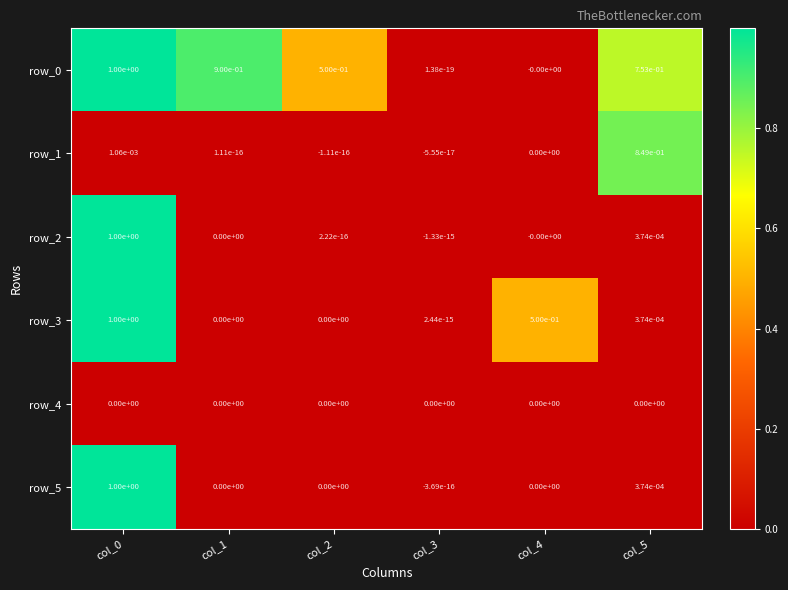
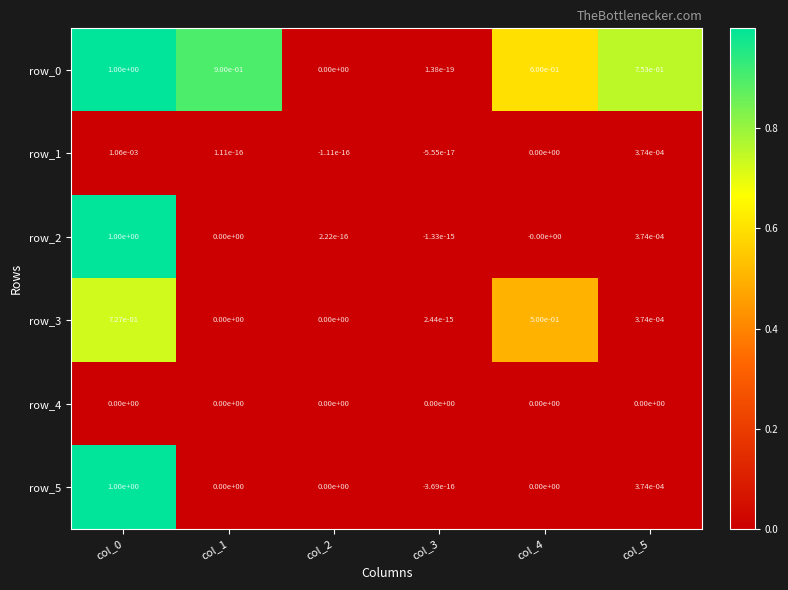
  {
    "row_0": {
      "col_0": "1.00e+00",
      "col_1": "9.00e-01",
-     "col_2": "5.00e-01",
+     "col_2": "0.00e+00",
      "col_3": "1.38e-19",
-     "col_4": "-0.00e+00",
+     "col_4": "6.00e-01",
      "col_5": "7.53e-01"
    },
    "row_1": {
      "col_0": "1.06e-03",
      "col_1": "1.11e-16",
      "col_2": "-1.11e-16",
      "col_3": "-5.55e-17",
      "col_4": "0.00e+00",
-     "col_5": "8.49e-01"
+     "col_5": "3.74e-04"
    },
    "row_2": {
      "col_0": "1.00e+00",
      "col_1": "0.00e+00",
      "col_2": "2.22e-16",
      "col_3": "-1.33e-15",
      "col_4": "-0.00e+00",
      "col_5": "3.74e-04"
    },
    "row_3": {
-     "col_0": "1.00e+00",
+     "col_0": "7.27e-01",
      "col_1": "0.00e+00",
      "col_2": "0.00e+00",
      "col_3": "2.44e-15",
      "col_4": "5.00e-01",
      "col_5": "3.74e-04"
    },
    "row_4": {
      "col_0": "0.00e+00",
      "col_1": "0.00e+00",
      "col_2": "0.00e+00",
      "col_3": "0.00e+00",
      "col_4": "0.00e+00",
      "col_5": "0.00e+00"
    },
    "row_5": {
      "col_0": "1.00e+00",
      "col_1": "0.00e+00",
      "col_2": "0.00e+00",
      "col_3": "-3.69e-16",
      "col_4": "0.00e+00",
      "col_5": "3.74e-04"
    }
  }
